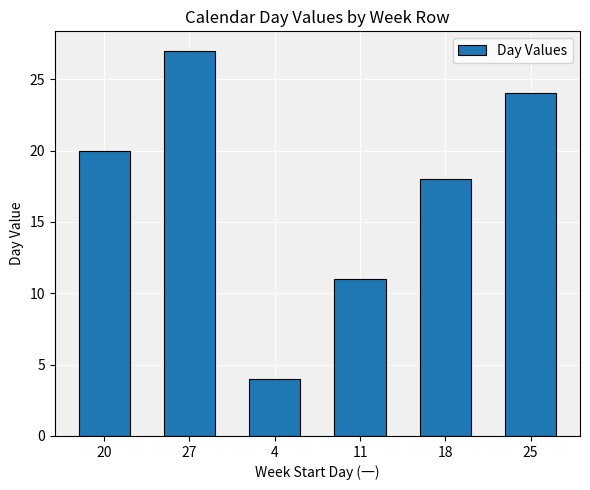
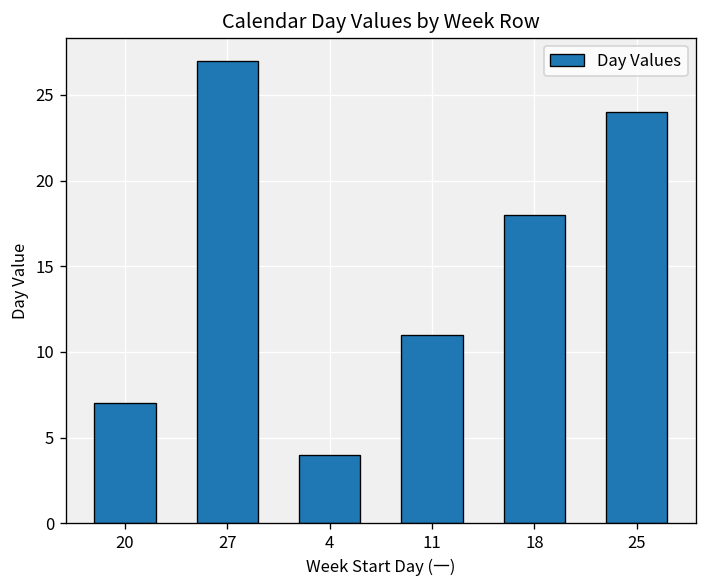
  {
-   "20": 20,
+   "20": 7,
    "27": 27,
    "4": 4,
    "11": 11,
    "18": 18,
    "25": 24
  }
